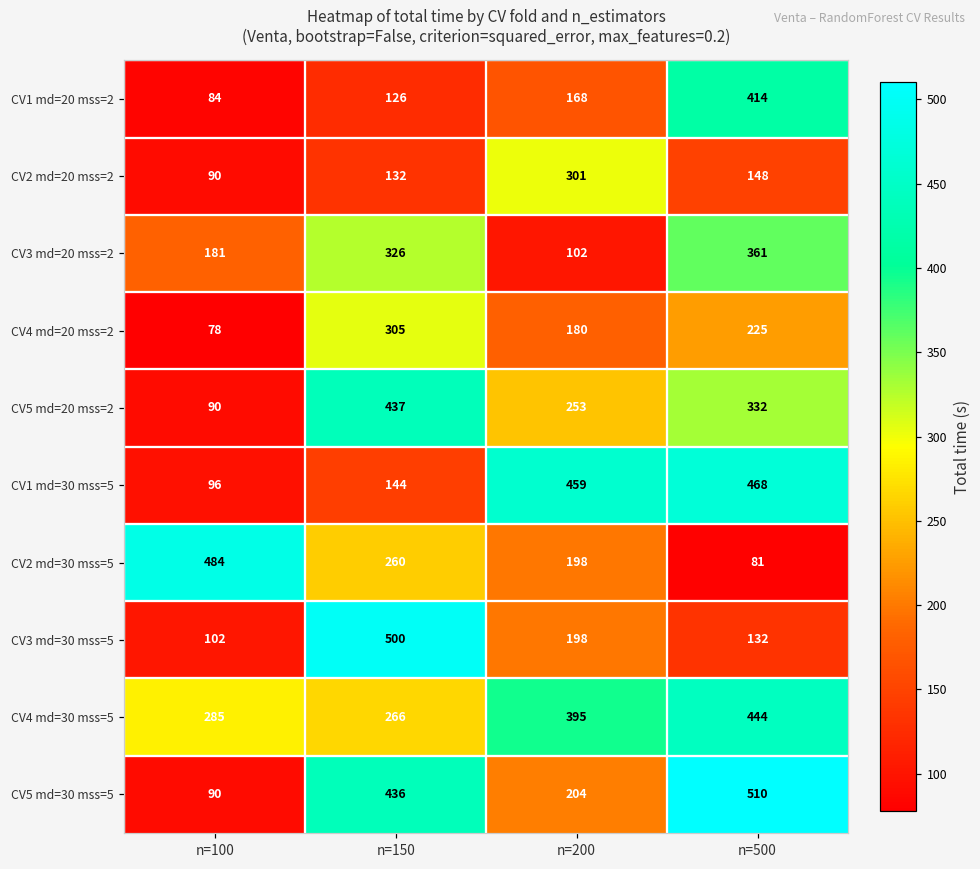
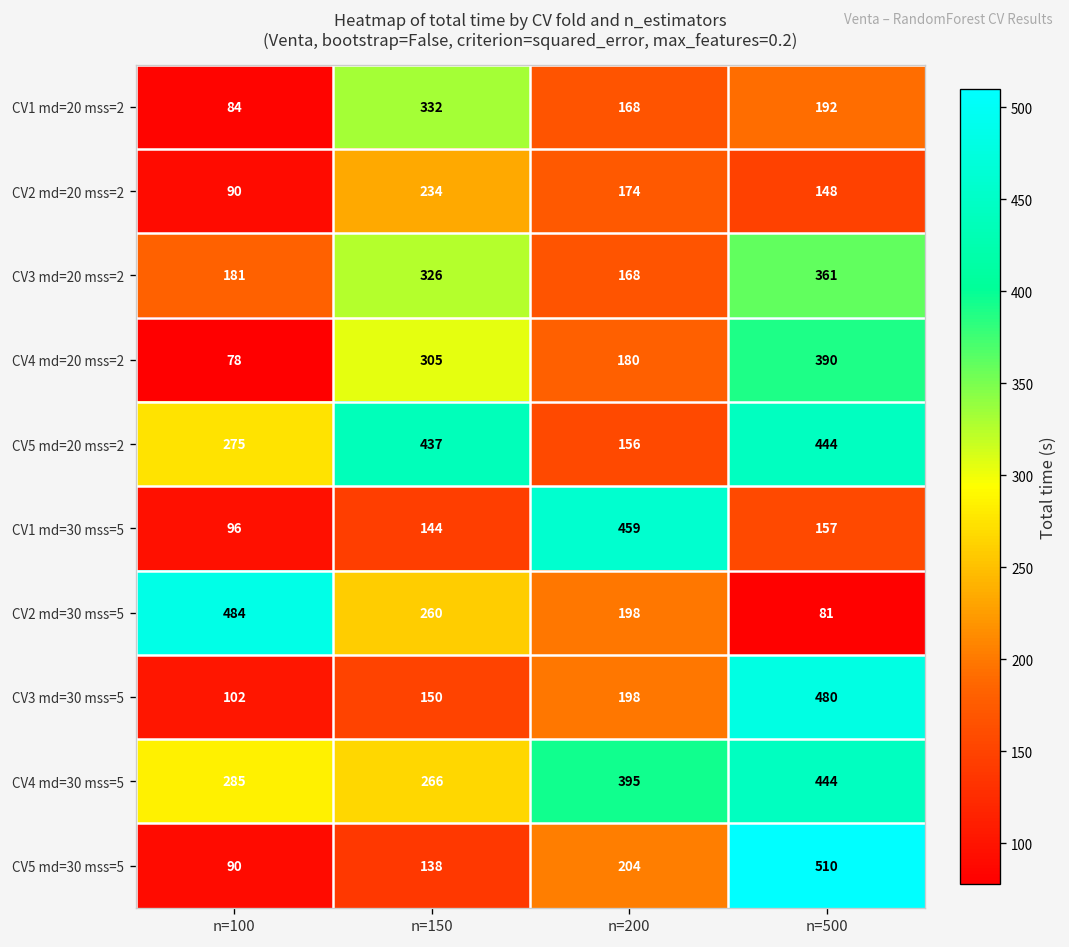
  {
    "CV1 md=20 mss=2": {
      "n=100": 84,
-     "n=150": 126,
+     "n=150": 332,
      "n=200": 168,
-     "n=500": 414
+     "n=500": 192
    },
    "CV2 md=20 mss=2": {
      "n=100": 90,
-     "n=150": 132,
-     "n=200": 301,
+     "n=150": 234,
+     "n=200": 174,
      "n=500": 148
    },
    "CV3 md=20 mss=2": {
      "n=100": 181,
      "n=150": 326,
-     "n=200": 102,
+     "n=200": 168,
      "n=500": 361
    },
    "CV4 md=20 mss=2": {
      "n=100": 78,
      "n=150": 305,
      "n=200": 180,
-     "n=500": 225
+     "n=500": 390
    },
    "CV5 md=20 mss=2": {
-     "n=100": 90,
+     "n=100": 275,
      "n=150": 437,
-     "n=200": 253,
-     "n=500": 332
+     "n=200": 156,
+     "n=500": 444
    },
    "CV1 md=30 mss=5": {
      "n=100": 96,
      "n=150": 144,
      "n=200": 459,
-     "n=500": 468
+     "n=500": 157
    },
    "CV2 md=30 mss=5": {
      "n=100": 484,
      "n=150": 260,
      "n=200": 198,
      "n=500": 81
    },
    "CV3 md=30 mss=5": {
      "n=100": 102,
-     "n=150": 500,
+     "n=150": 150,
      "n=200": 198,
-     "n=500": 132
+     "n=500": 480
    },
    "CV4 md=30 mss=5": {
      "n=100": 285,
      "n=150": 266,
      "n=200": 395,
      "n=500": 444
    },
    "CV5 md=30 mss=5": {
      "n=100": 90,
-     "n=150": 436,
+     "n=150": 138,
      "n=200": 204,
      "n=500": 510
    }
  }
